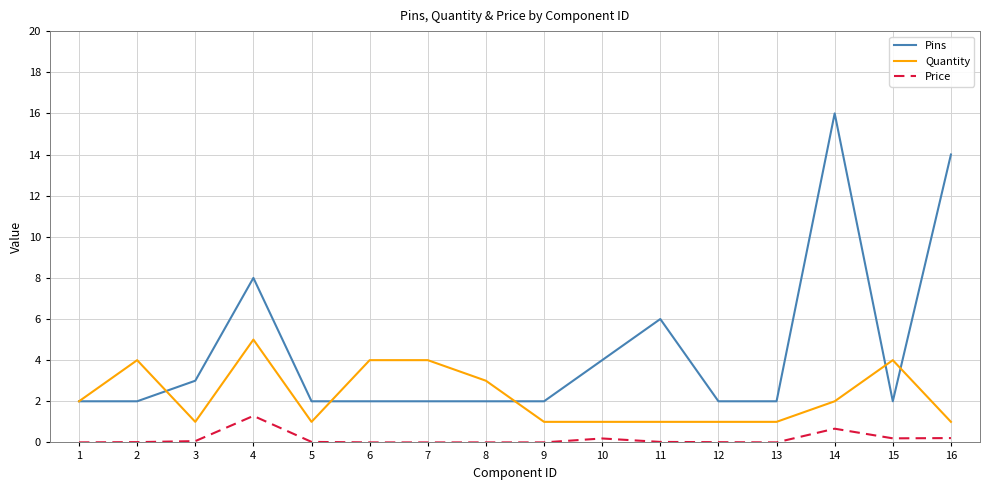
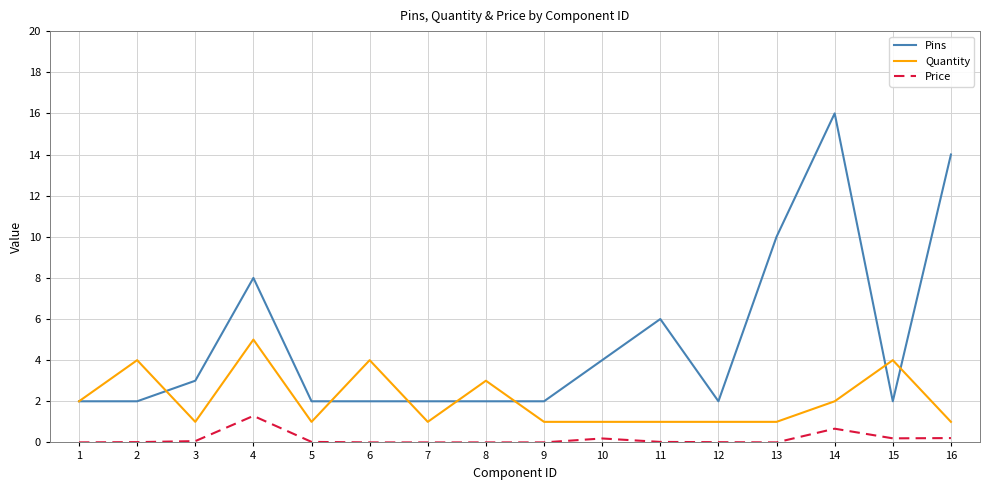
  {
    "Pins": {
      "2": 2,
      "3": 3,
      "4": 8,
      "5": 2,
      "6": 2,
      "7": 2,
      "8": 2,
      "9": 2,
      "10": 4,
      "11": 6,
      "12": 2,
-     "13": 2,
+     "13": 10,
      "14": 16,
      "15": 2,
      "16": 14
    },
    "Quantity": {
      "2": 4,
      "3": 1,
      "4": 5,
      "5": 1,
      "6": 4,
-     "7": 4,
+     "7": 1,
      "8": 3,
      "9": 1,
      "10": 1,
      "11": 1,
      "12": 1,
      "13": 1,
      "14": 2,
      "15": 4,
      "16": 1
    },
    "Price": {
      "1": 0,
      "2": 0,
      "3": 0,
      "4": 1.3,
      "5": 0,
      "6": 0,
      "7": 0,
      "8": 0,
      "9": 0,
      "10": 0.2,
      "11": 0,
      "12": 0,
      "13": 0,
      "14": 0.7,
      "15": 0.2,
      "16": 0.2
    }
  }
